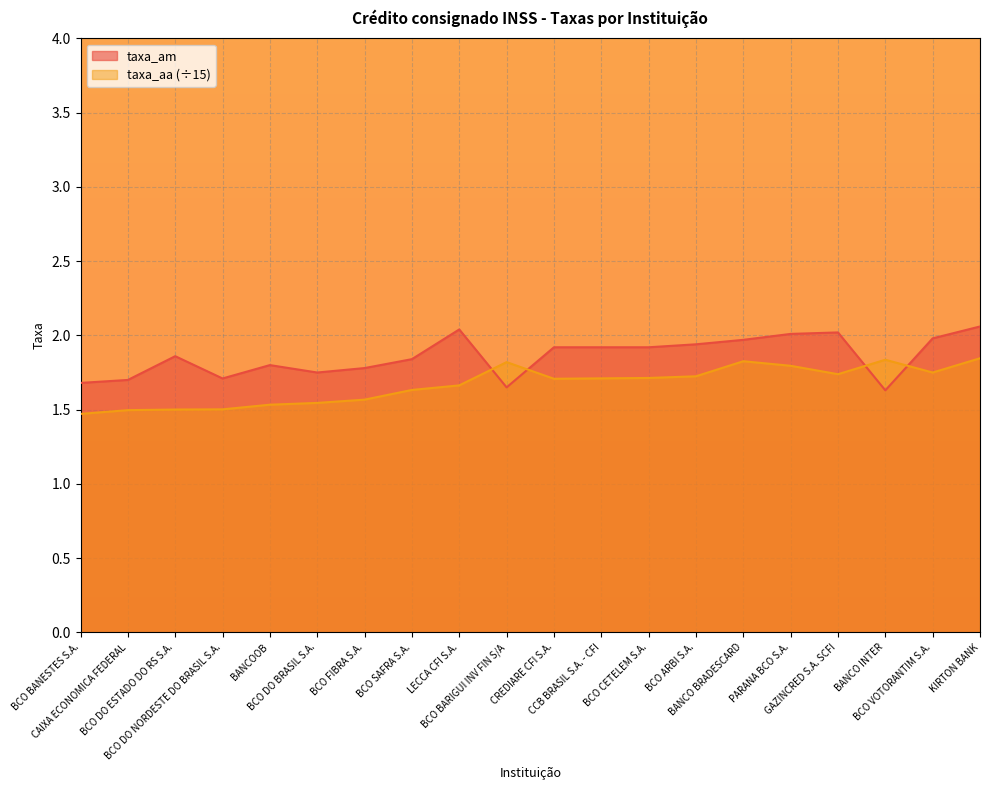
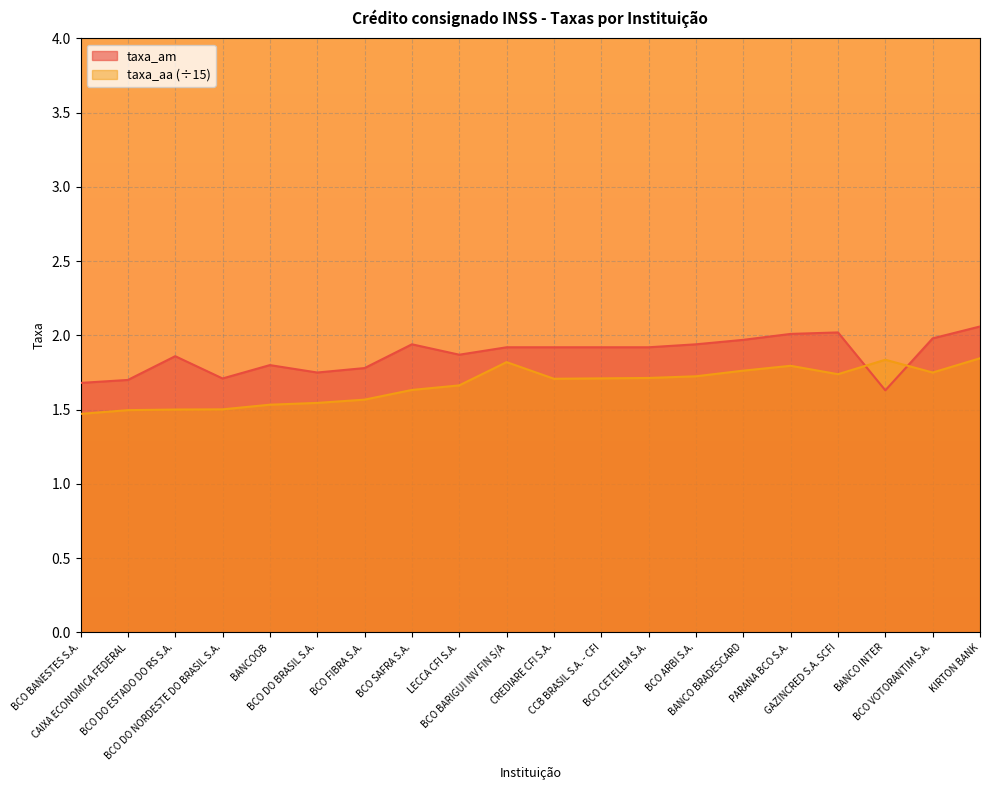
  {
    "taxa_am": {
      "BCO BANESTES S.A.": 1.68,
      "CAIXA ECONOMICA FEDERAL": 1.70,
      "BCO DO ESTADO DO RS S.A.": 1.86,
      "BCO DO NORDESTE DO BRASIL S.A.": 1.71,
      "BANCOOB": 1.80,
      "BCO DO BRASIL S.A.": 1.75,
      "BCO FIBRA S.A.": 1.78,
-     "BCO SAFRA S.A.": 1.84,
-     "LECCA CFI S.A.": 2.04,
-     "BCO BARIGUI INV FIN S/A": 1.65,
+     "BCO SAFRA S.A.": 1.94,
+     "LECCA CFI S.A.": 1.87,
+     "BCO BARIGUI INV FIN S/A": 1.92,
      "CREDIARE CFI S.A.": 1.92,
      "CCB BRASIL S.A. - CFI": 1.92,
      "BCO CETELEM S.A.": 1.92,
      "BCO ARBI S.A.": 1.94,
      "BANCO BRADESCARD": 1.97,
      "PARANA BCO S.A.": 2.01,
      "GAZINCRED S.A. SCFI": 2.02,
      "BANCO INTER": 1.63,
      "BCO VOTORANTIM S.A.": 1.98,
      "KIRTON BANK": 2.06
    },
    "taxa_aa (÷15)": {
      "BCO BANESTES S.A.": 1.47,
      "CAIXA ECONOMICA FEDERAL": 1.50,
      "BCO DO ESTADO DO RS S.A.": 1.50,
      "BCO DO NORDESTE DO BRASIL S.A.": 1.50,
      "BANCOOB": 1.53,
      "BCO DO BRASIL S.A.": 1.55,
      "BCO FIBRA S.A.": 1.57,
      "BCO SAFRA S.A.": 1.63,
      "LECCA CFI S.A.": 1.66,
      "BCO BARIGUI INV FIN S/A": 1.82,
      "CREDIARE CFI S.A.": 1.71,
      "CCB BRASIL S.A. - CFI": 1.71,
      "BCO CETELEM S.A.": 1.71,
      "BCO ARBI S.A.": 1.72,
-     "BANCO BRADESCARD": 1.83,
+     "BANCO BRADESCARD": 1.76,
      "PARANA BCO S.A.": 1.80,
      "GAZINCRED S.A. SCFI": 1.74,
      "BANCO INTER": 1.84,
      "BCO VOTORANTIM S.A.": 1.75,
      "KIRTON BANK": 1.85
    }
  }
